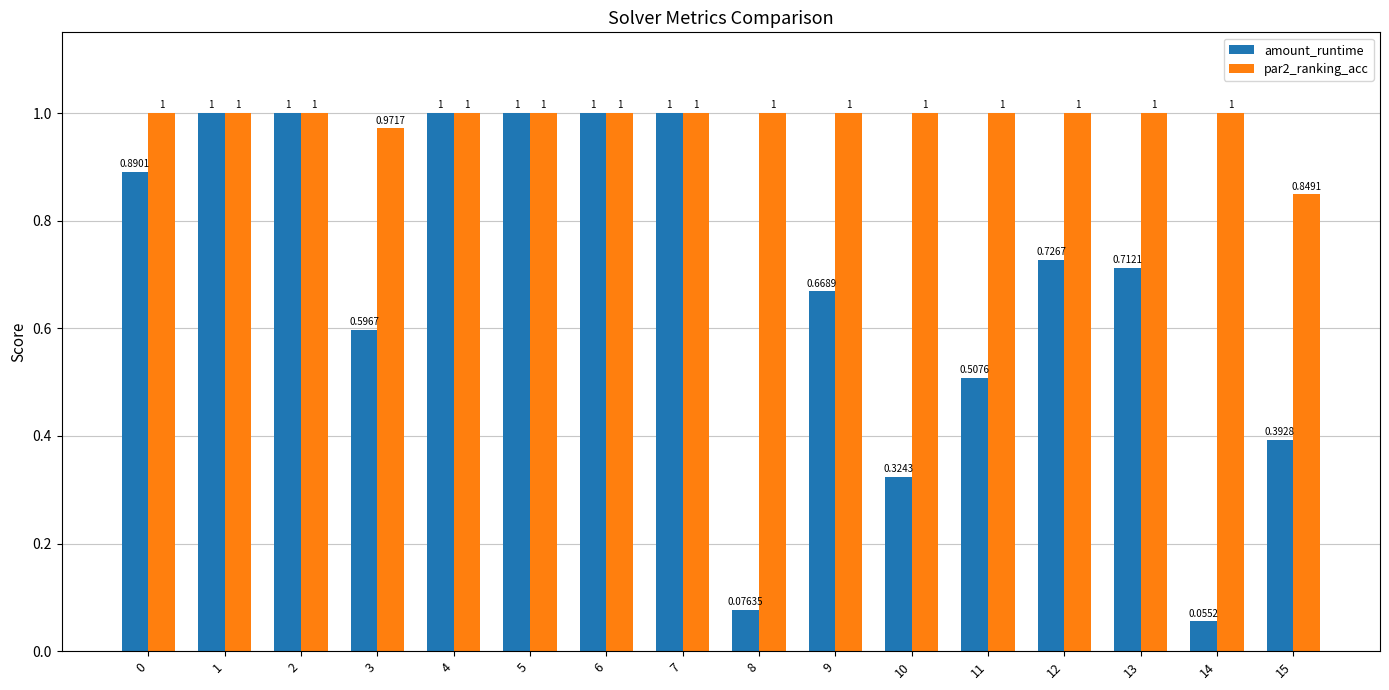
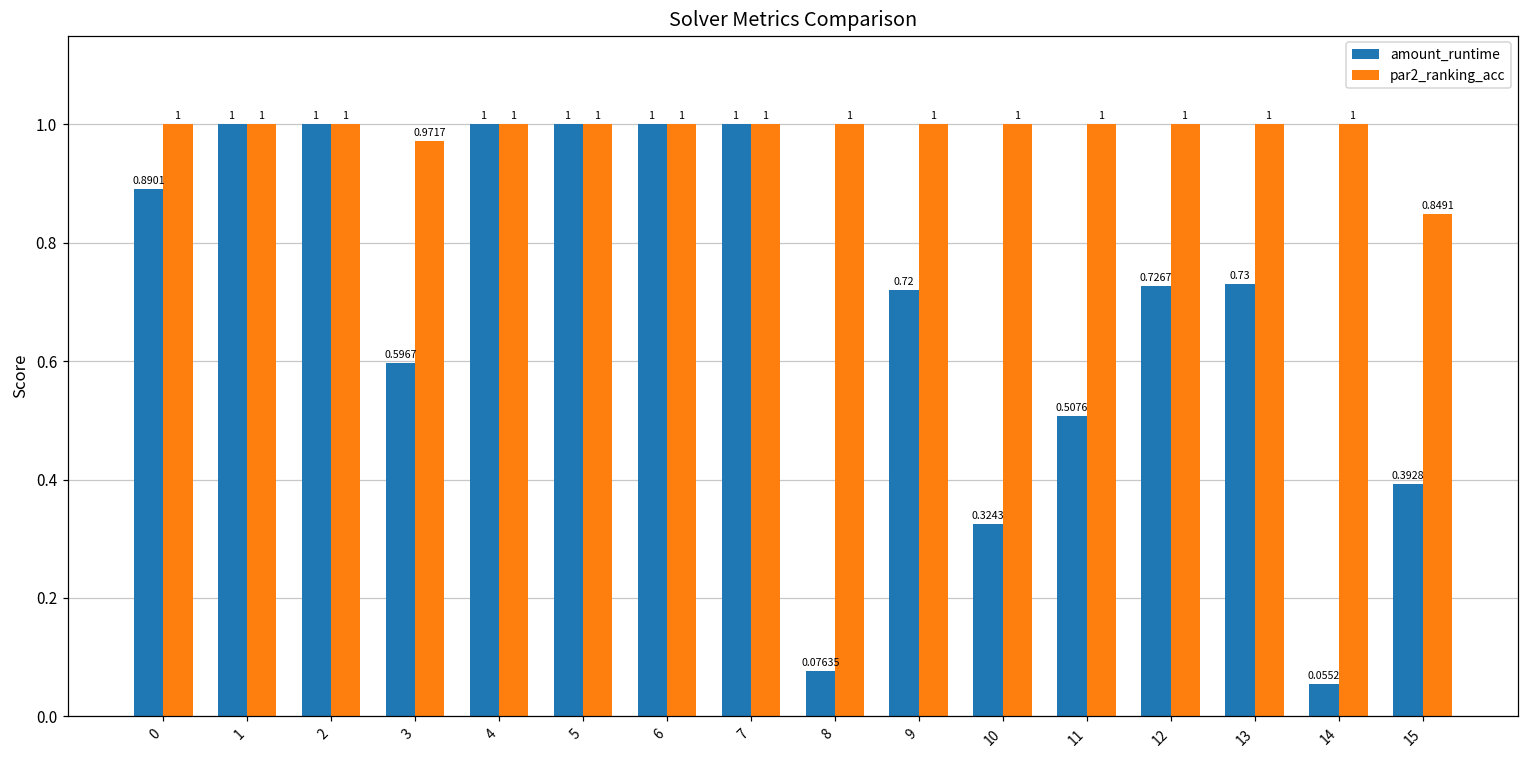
  {
    "amount_runtime": {
      "0": 0.8901,
      "1": 1,
      "2": 1,
      "3": 0.5967,
      "4": 1,
      "5": 1,
      "6": 1,
      "7": 1,
      "8": 0.07635,
-     "9": 0.6689,
+     "9": 0.72,
      "10": 0.3243,
      "11": 0.5076,
      "12": 0.7267,
-     "13": 0.7121,
+     "13": 0.73,
      "14": 0.0552,
      "15": 0.3928
    },
    "par2_ranking_acc": {
      "0": 1,
      "1": 1,
      "2": 1,
      "3": 0.9717,
      "4": 1,
      "5": 1,
      "6": 1,
      "7": 1,
      "8": 1,
      "9": 1,
      "10": 1,
      "11": 1,
      "12": 1,
      "13": 1,
      "14": 1,
      "15": 0.8491
    }
  }
